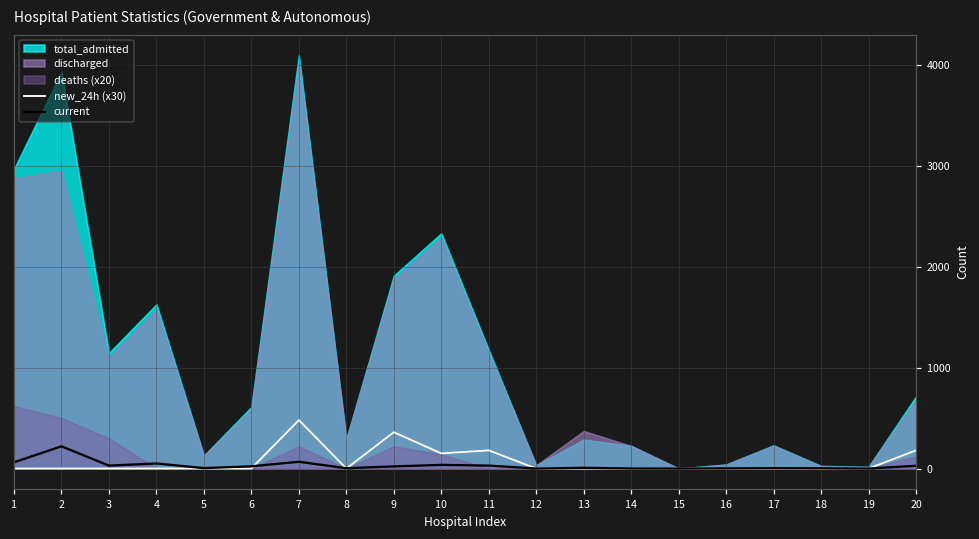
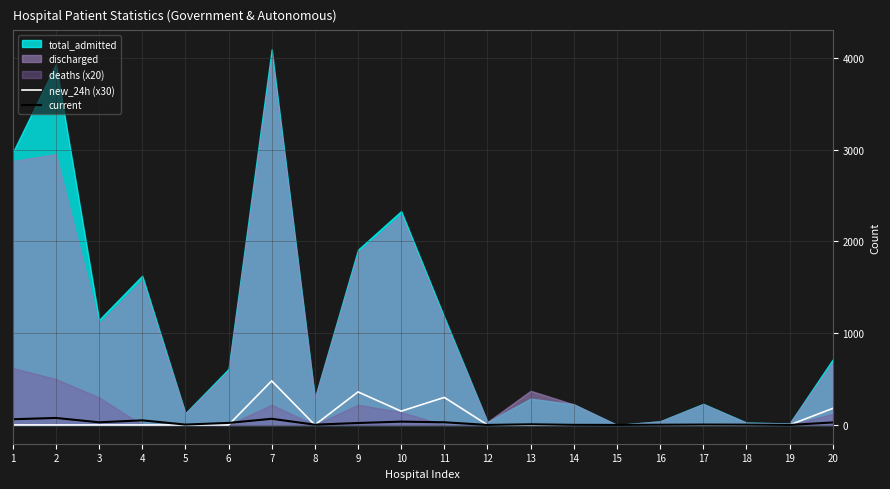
  {
    "new_24h (x30)": {
      "1": 0,
      "2": 0,
      "3": 0,
      "7": 500,
      "9": 400,
-     "11": 200,
+     "11": 300,
      "20": 200
    },
    "total_admitted": {
      "1": 3000,
      "3": 1100,
      "4": 1600,
      "7": 4100,
      "9": 1900,
      "10": 2300,
      "11": 1200,
      "13": 300,
      "20": 700
    },
    "current": {
      "1": 100,
-     "2": 200,
+     "2": 100,
      "3": 0,
      "4": 100,
      "7": 100,
      "9": 0,
      "10": 0,
      "11": 0,
      "20": 0
    }
  }
